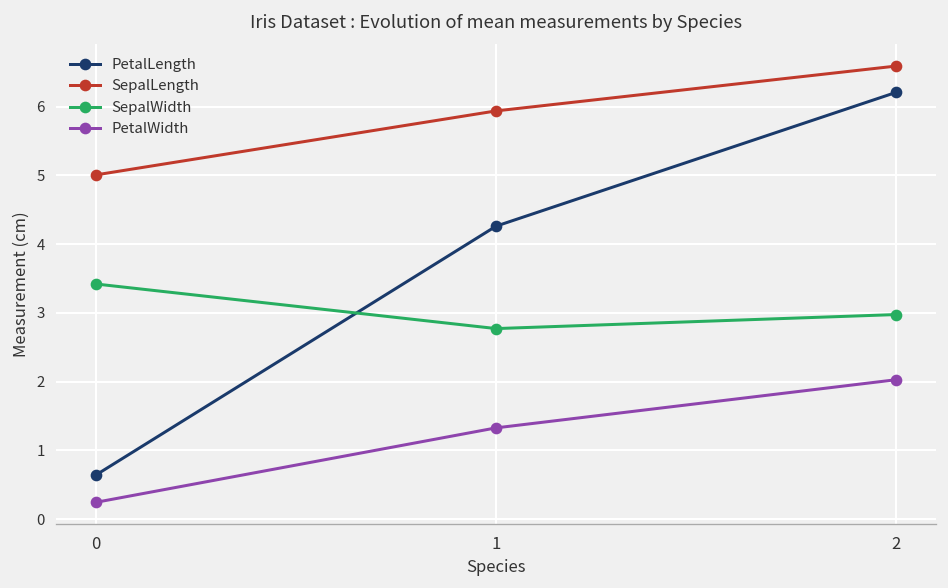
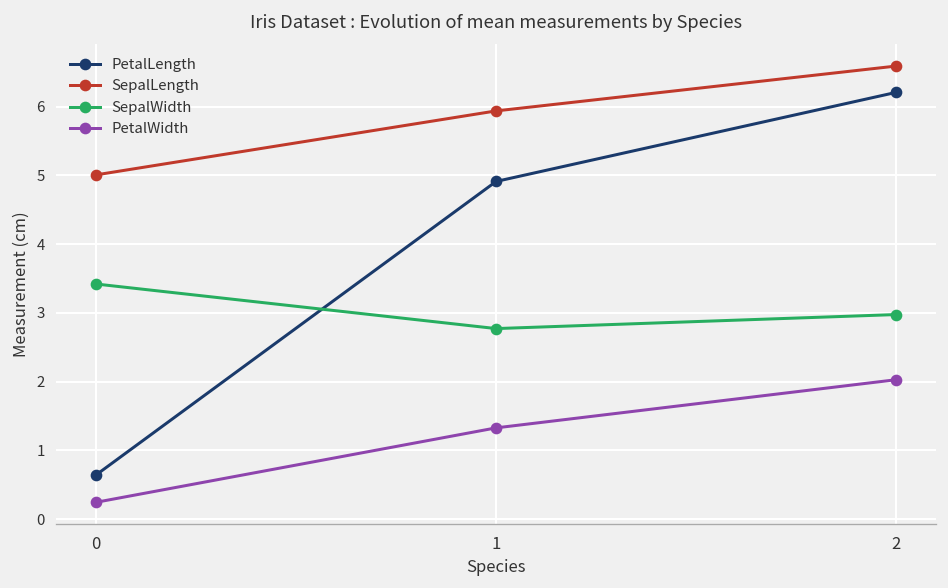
  {
    "PetalLength": {
      "0": 0.6,
-     "1": 4.3,
+     "1": 4.9,
      "2": 6.2
    },
    "SepalLength": {
      "0": 5.0,
      "1": 5.9,
      "2": 6.6
    },
    "SepalWidth": {
      "0": 3.4,
      "1": 2.8,
      "2": 3.0
    },
    "PetalWidth": {
      "0": 0.2,
      "1": 1.3,
      "2": 2.0
    }
  }
